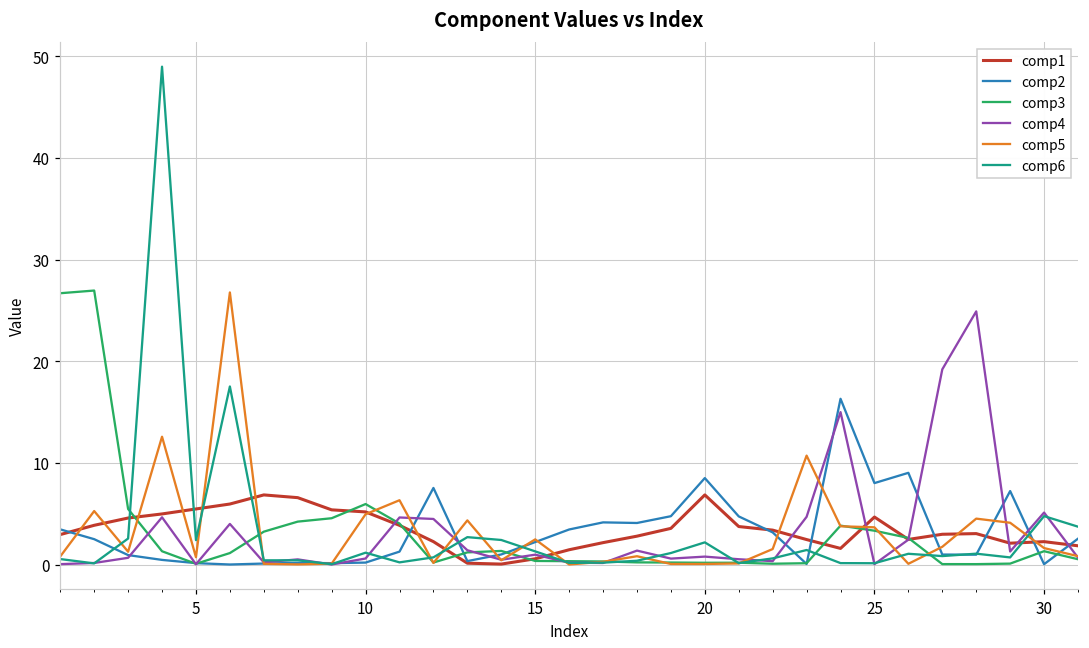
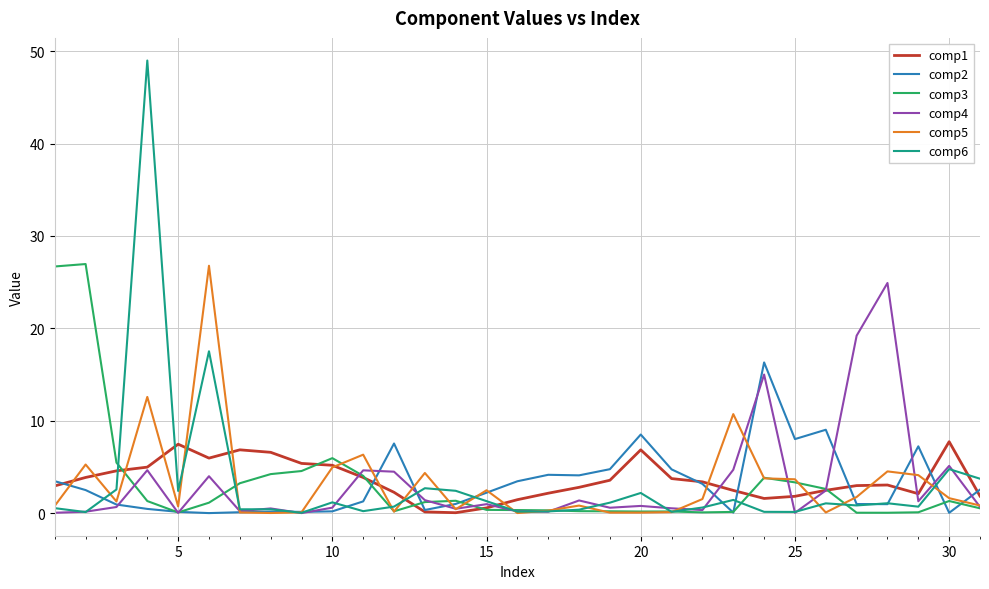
  {
    "comp1": {
-     "5": 5,
+     "5": 7,
      "20": 7,
-     "25": 5,
-     "30": 2
+     "25": 2,
+     "30": 8
    },
    "comp2": {
      "10": 0,
      "20": 9,
      "25": 8,
      "30": 0
    },
    "comp4": {
      "10": 1,
      "15": 1,
      "20": 1,
      "30": 5
    },
    "comp5": {
      "5": 1,
      "25": 4,
      "30": 2
    }
  }
